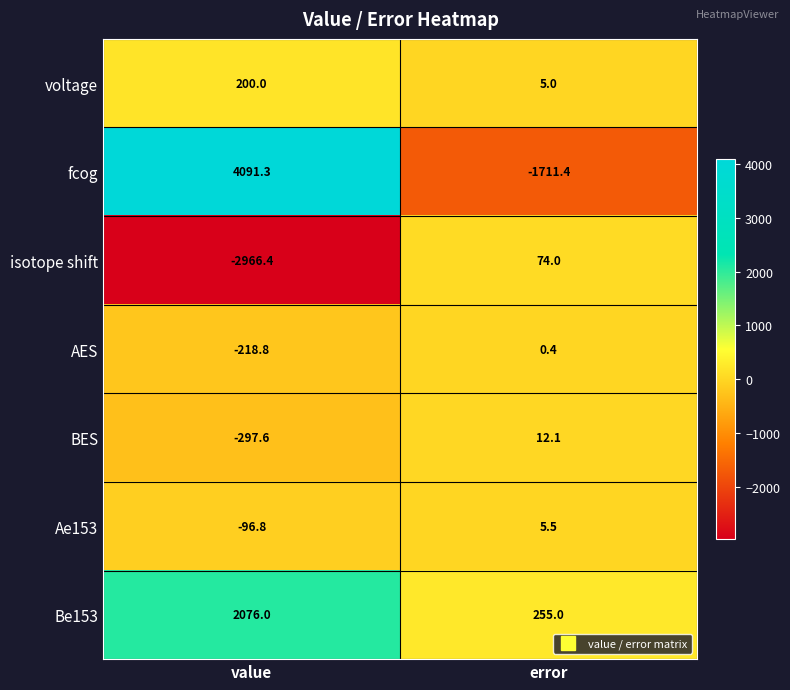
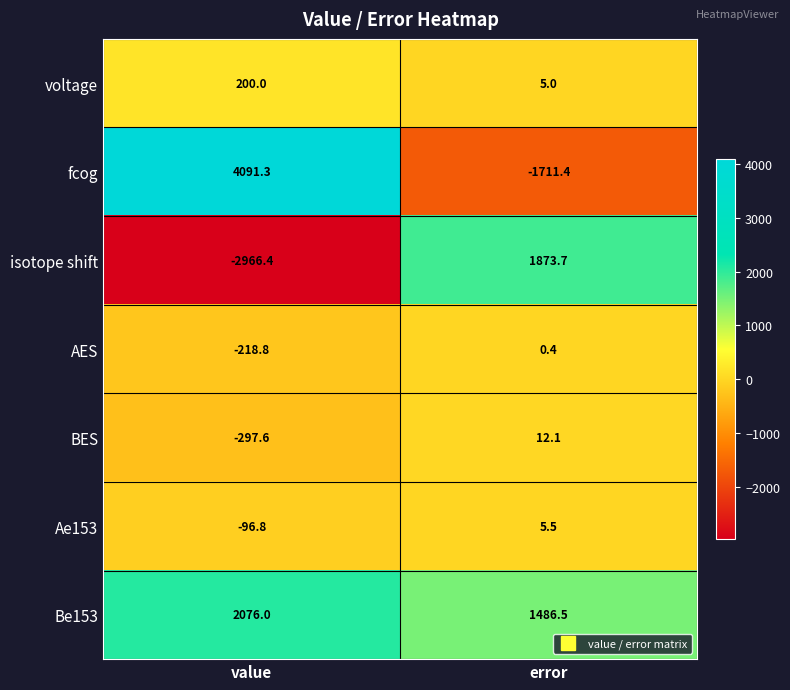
  {
    "voltage": {
      "value": 200.0,
      "error": 5.0
    },
    "fcog": {
      "value": 4091.3,
      "error": -1711.4
    },
    "isotope shift": {
      "value": -2966.4,
-     "error": 74.0
+     "error": 1873.7
    },
    "AES": {
      "value": -218.8,
      "error": 0.4
    },
    "BES": {
      "value": -297.6,
      "error": 12.1
    },
    "Ae153": {
      "value": -96.8,
      "error": 5.5
    },
    "Be153": {
      "value": 2076.0,
-     "error": 255.0
+     "error": 1486.5
    }
  }
